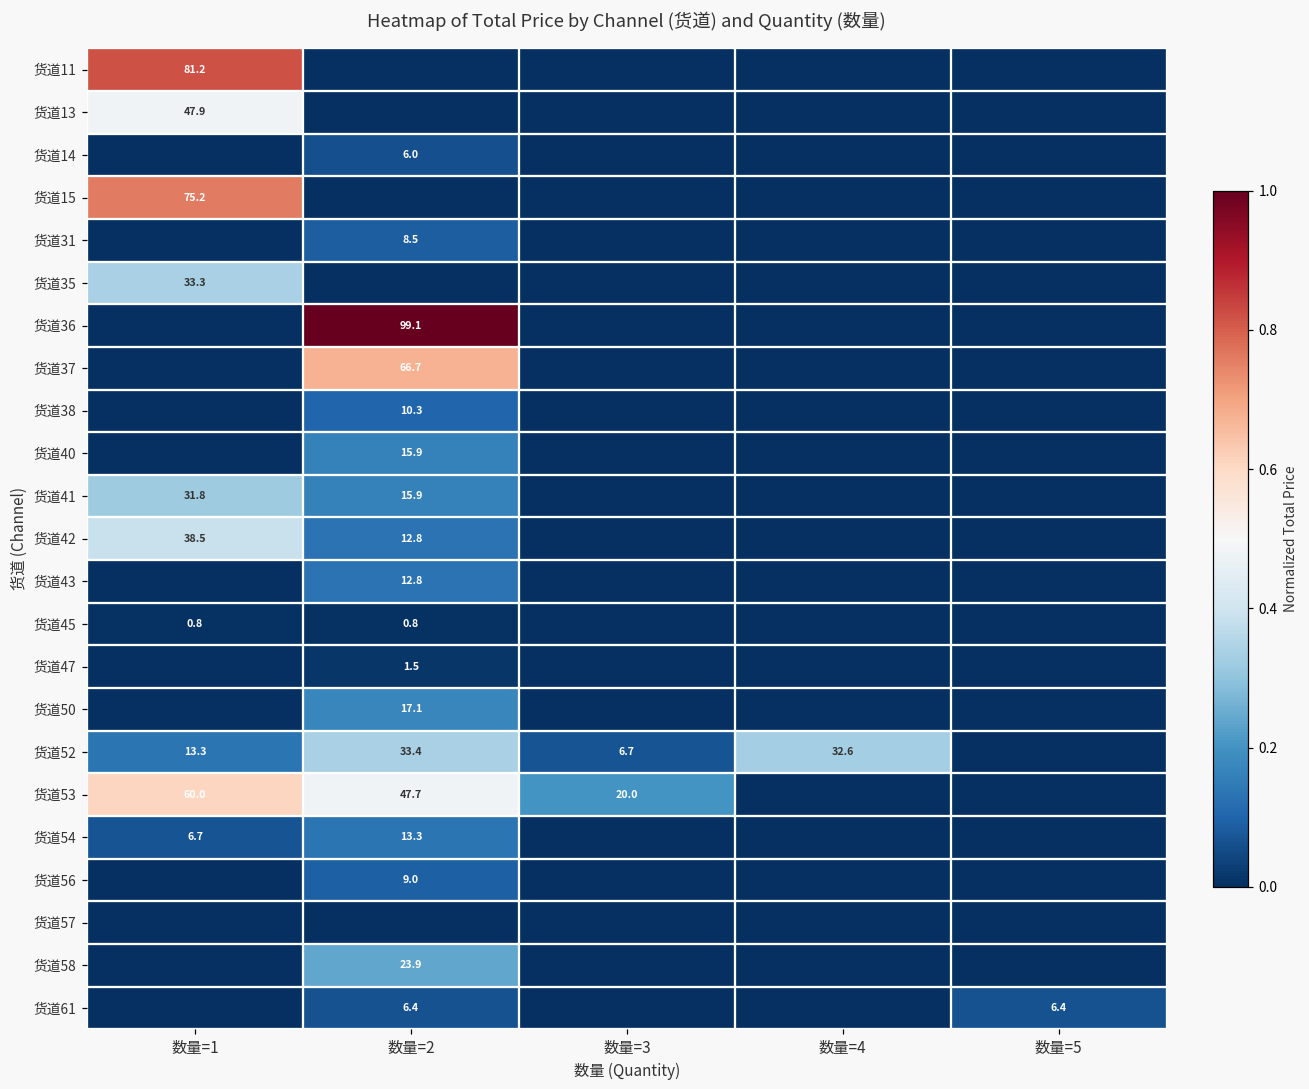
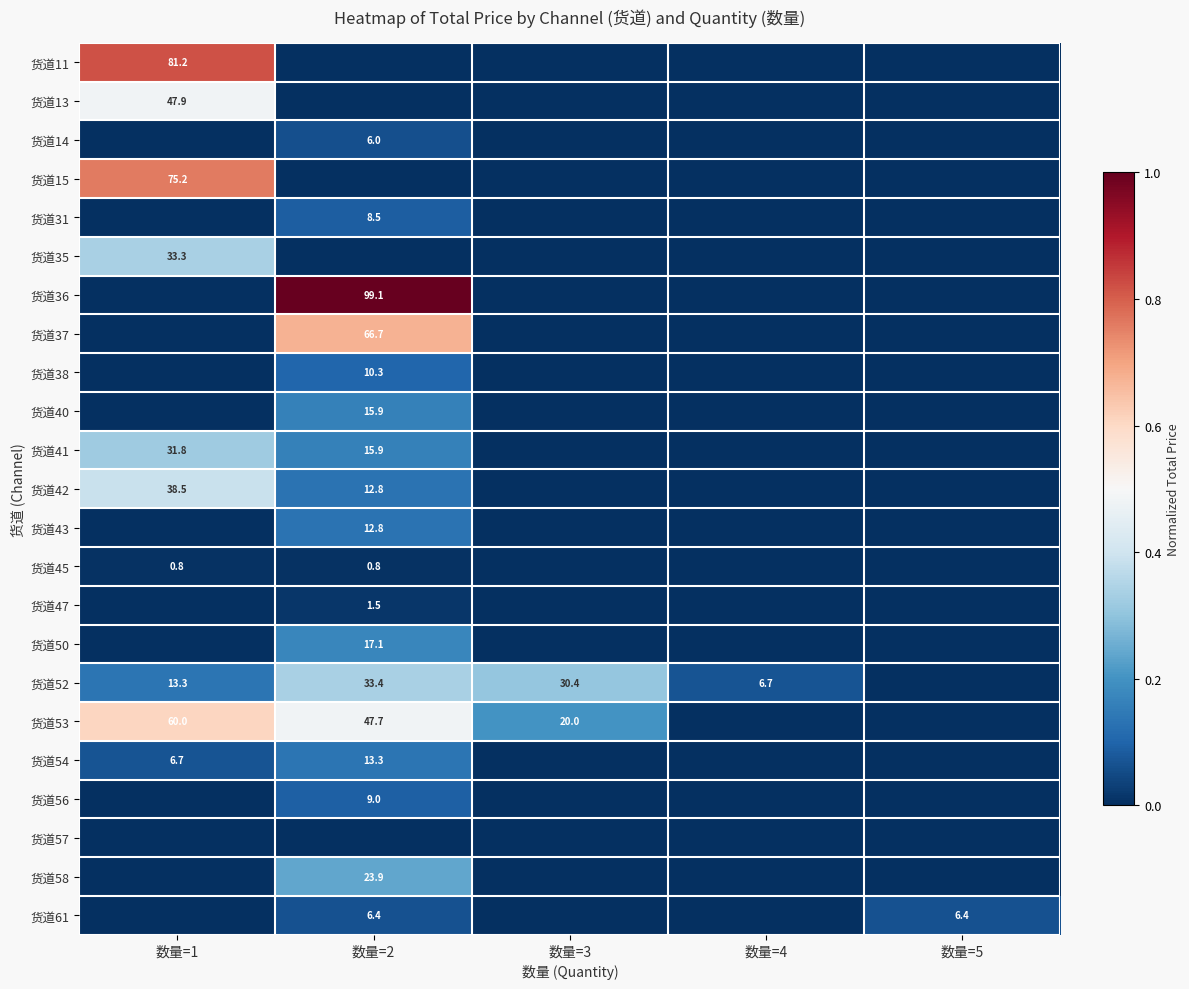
  {
    "货道11": {
      "数量=1": 81.2
    },
    "货道13": {
      "数量=1": 47.9
    },
    "货道14": {
      "数量=2": 6.0
    },
    "货道15": {
      "数量=1": 75.2
    },
    "货道31": {
      "数量=2": 8.5
    },
    "货道35": {
      "数量=1": 33.3
    },
    "货道36": {
      "数量=2": 99.1
    },
    "货道37": {
      "数量=2": 66.7
    },
    "货道38": {
      "数量=2": 10.3
    },
    "货道40": {
      "数量=2": 15.9
    },
    "货道41": {
      "数量=1": 31.8,
      "数量=2": 15.9
    },
    "货道42": {
      "数量=1": 38.5,
      "数量=2": 12.8
    },
    "货道43": {
      "数量=2": 12.8
    },
    "货道45": {
      "数量=1": 0.8,
      "数量=2": 0.8
    },
    "货道47": {
      "数量=2": 1.5
    },
    "货道50": {
      "数量=2": 17.1
    },
    "货道52": {
      "数量=1": 13.3,
      "数量=2": 33.4,
-     "数量=3": 6.7,
-     "数量=4": 32.6
+     "数量=3": 30.4,
+     "数量=4": 6.7
    },
    "货道53": {
      "数量=1": 60.0,
      "数量=2": 47.7,
      "数量=3": 20.0
    },
    "货道54": {
      "数量=1": 6.7,
      "数量=2": 13.3
    },
    "货道56": {
      "数量=2": 9.0
    },
    "货道58": {
      "数量=2": 23.9
    },
    "货道61": {
      "数量=2": 6.4,
      "数量=5": 6.4
    }
  }
